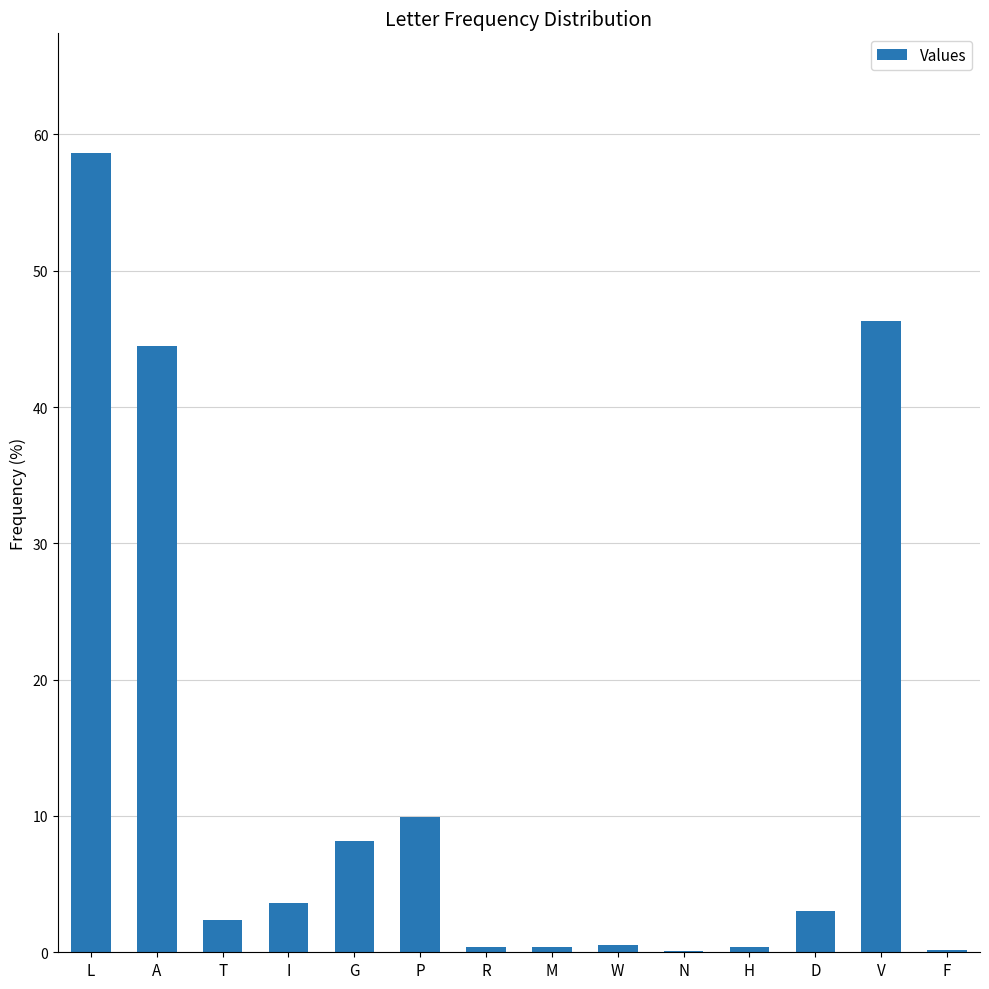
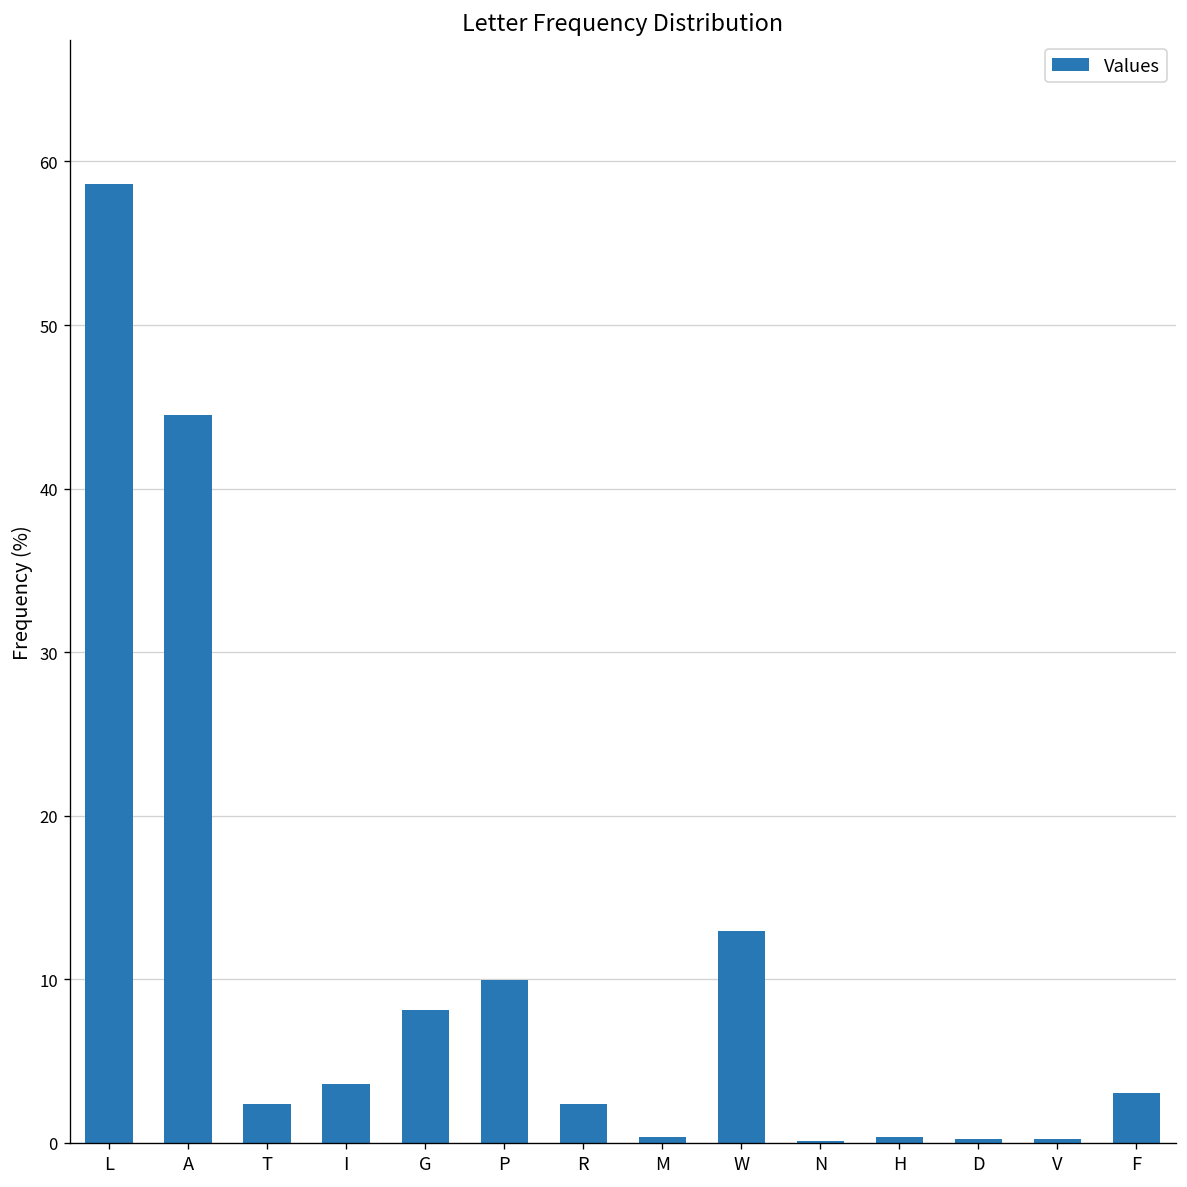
  {
    "L": 58.6,
    "A": 44.5,
    "T": 2.4,
    "I": 3.6,
    "G": 8.2,
    "P": 9.9,
-   "R": 0.4,
+   "R": 2.4,
    "M": 0.4,
-   "W": 0.5,
+   "W": 13.0,
    "H": 0.4,
-   "D": 3.1,
-   "V": 46.3,
-   "F": 0.2
+   "D": 0.3,
+   "V": 0.3,
+   "F": 3.0
  }
